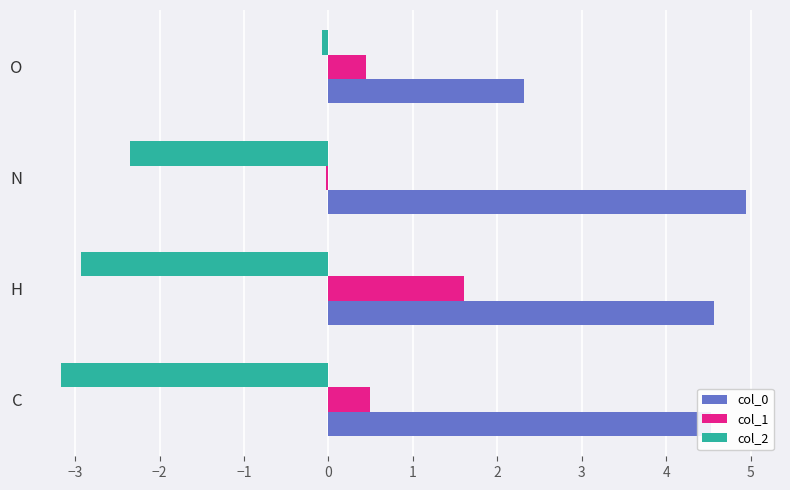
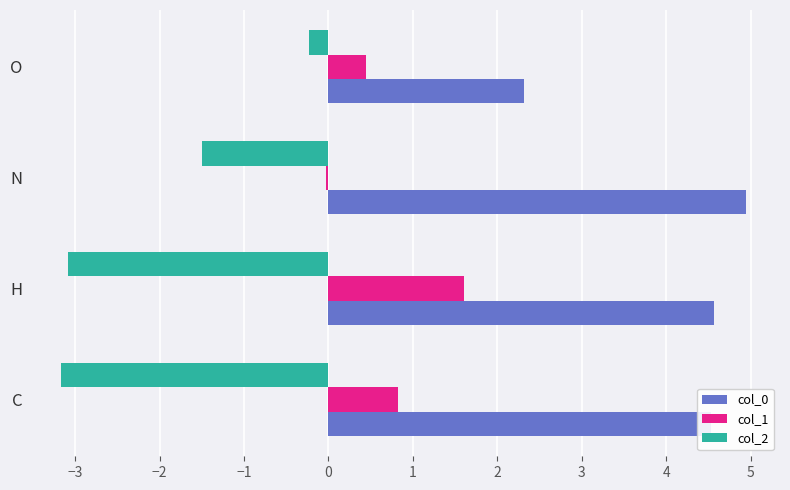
  {
    "col_0": {
      "O": 2.3,
      "N": 4.9,
      "H": 4.6
    },
    "col_1": {
      "O": 0.4,
      "H": 1.6,
-     "C": 0.5
+     "C": 0.8
    },
    "col_2": {
-     "O": -0.1,
-     "N": -2.3,
-     "H": -2.9,
+     "O": -0.2,
+     "N": -1.5,
+     "H": -3.1,
      "C": -3.2
    }
  }
